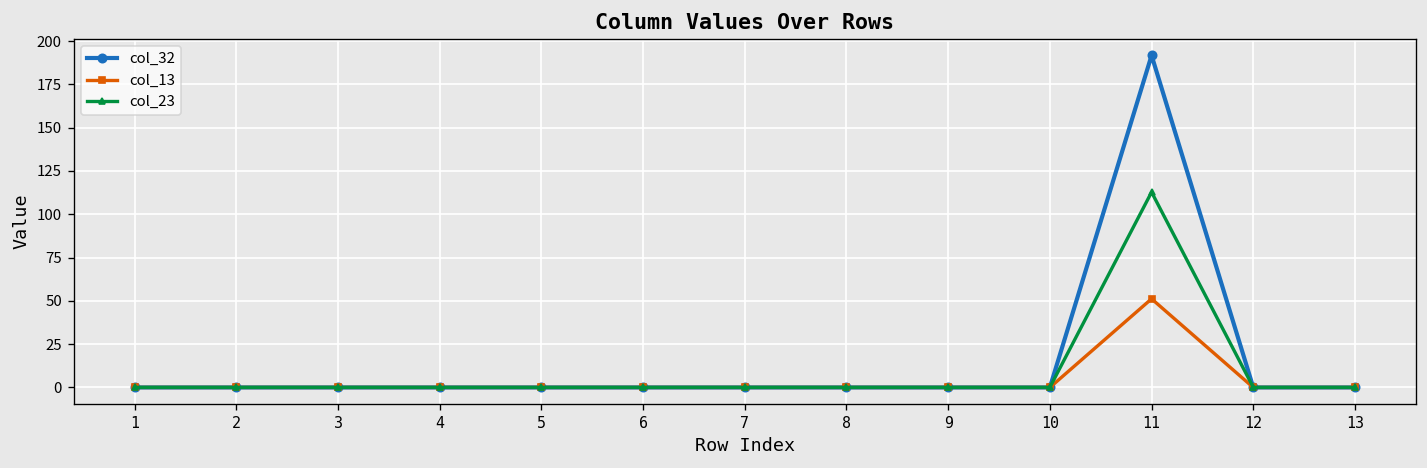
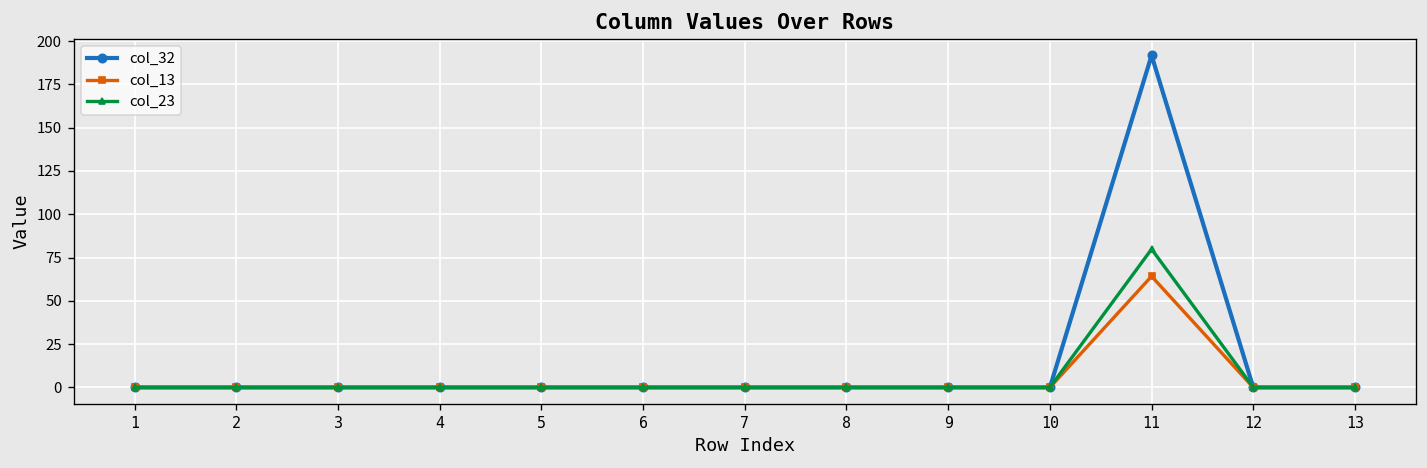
  {
    "col_32": {
      "11": 192
    },
    "col_13": {
-     "11": 51
+     "11": 64
    },
    "col_23": {
-     "11": 113
+     "11": 80
    }
  }
